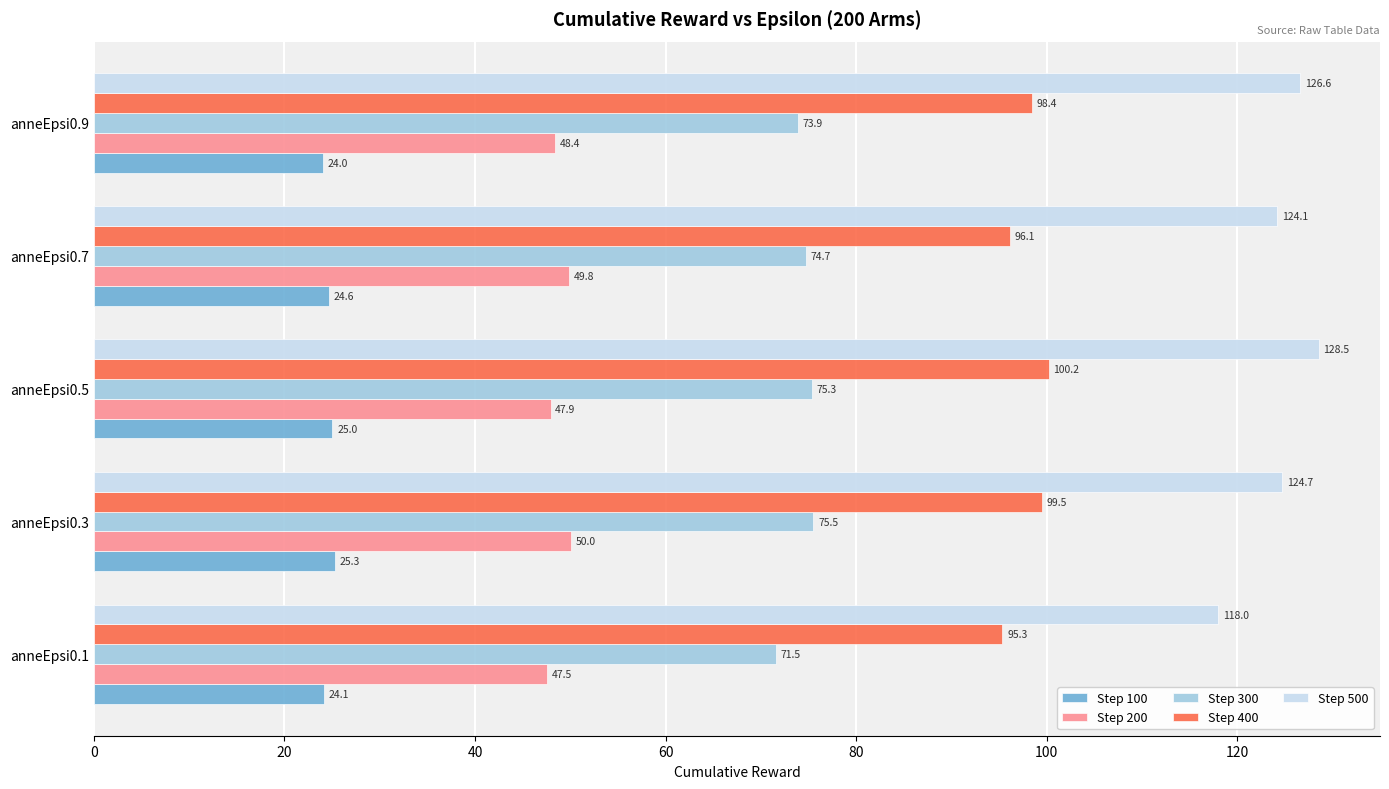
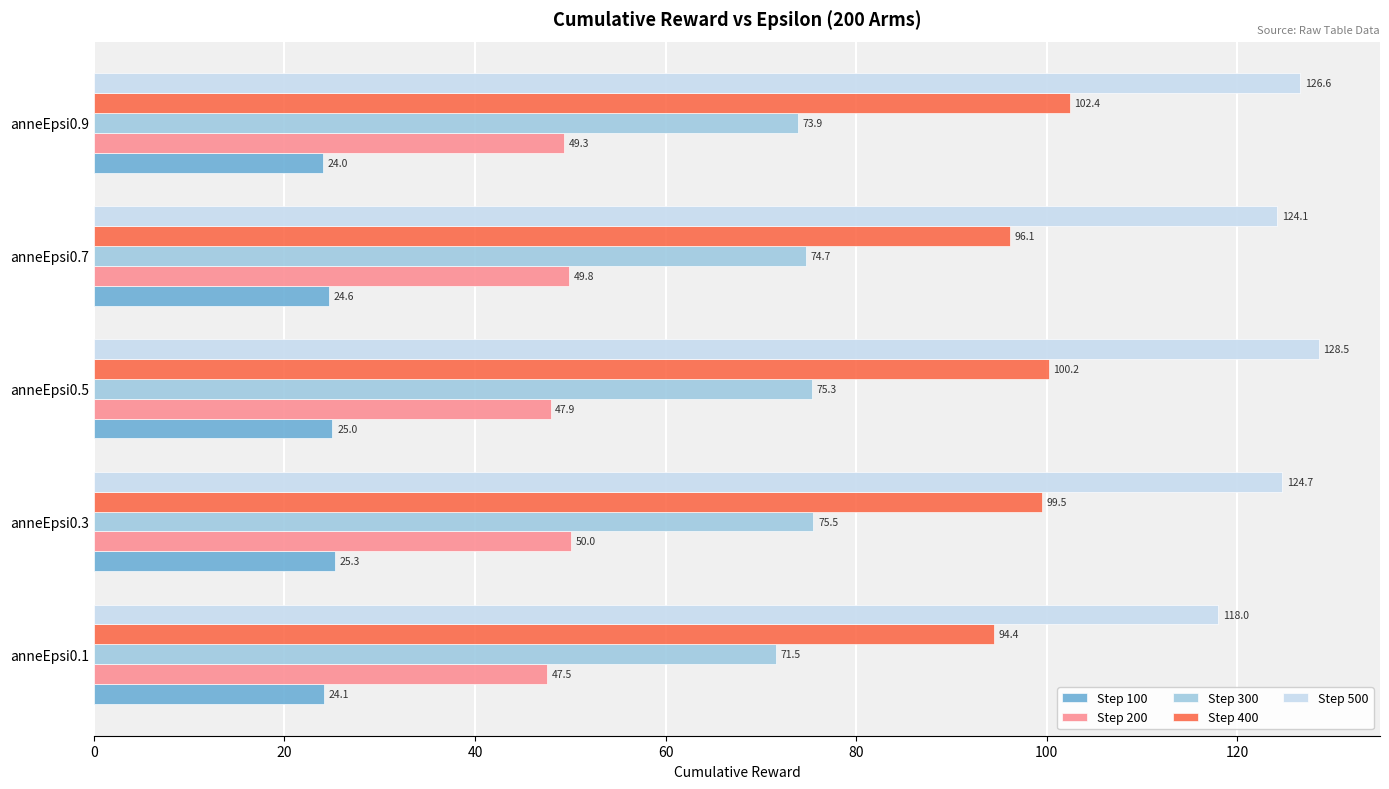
  {
    "Step 200": {
-     "anneEpsi0.9": 48.4,
+     "anneEpsi0.9": 49.3,
      "anneEpsi0.7": 49.8,
      "anneEpsi0.5": 47.9,
      "anneEpsi0.3": 50.0,
      "anneEpsi0.1": 47.5
    },
    "Step 400": {
-     "anneEpsi0.9": 98.4,
+     "anneEpsi0.9": 102.4,
      "anneEpsi0.7": 96.1,
      "anneEpsi0.5": 100.2,
      "anneEpsi0.3": 99.5,
-     "anneEpsi0.1": 95.3
+     "anneEpsi0.1": 94.4
    }
  }
